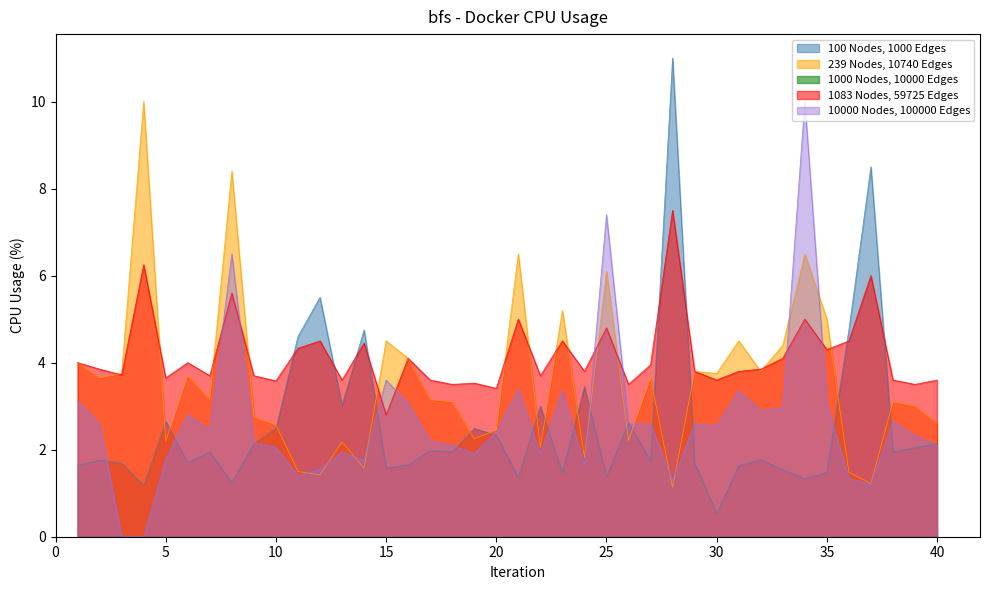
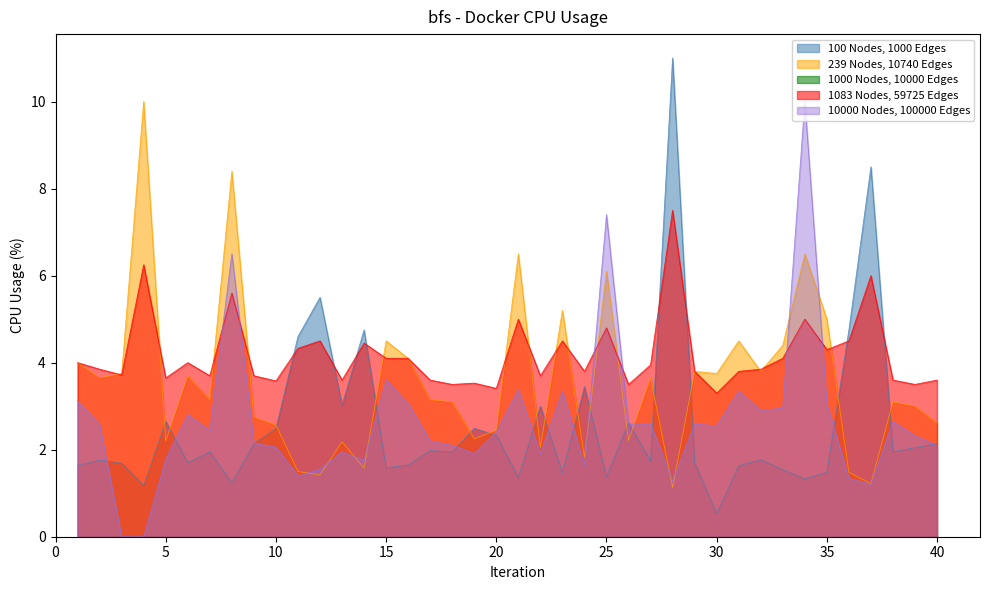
  {
    "100 Nodes, 1000 Edges": {
      "5": 2.7,
      "10": 2.5,
      "15": 1.6,
      "20": 2.3,
      "25": 1.4,
      "30": 0.5,
      "35": 1.5
    },
    "239 Nodes, 10740 Edges": {
      "5": 2.2,
      "10": 2.6,
      "15": 4.5,
      "25": 6.1,
      "30": 3.8,
      "35": 5.0,
      "40": 2.6
    },
    "1000 Nodes, 10000 Edges": {
      "5": 0.0,
      "10": 0.0,
      "15": 0.0,
      "20": 0.0,
      "25": 0.0,
      "30": 0.0,
      "35": 0.0,
      "40": 0.0
    },
    "1083 Nodes, 59725 Edges": {
      "5": 3.7,
      "10": 3.6,
-     "15": 2.8,
+     "15": 4.1,
      "20": 3.4,
      "25": 4.8,
-     "30": 3.6,
+     "30": 3.3,
      "35": 4.3,
      "40": 3.6
    },
    "10000 Nodes, 100000 Edges": {
      "5": 1.8,
      "10": 2.1,
      "15": 3.6,
      "25": 7.4,
      "30": 2.6,
      "35": 3.1
    }
  }
